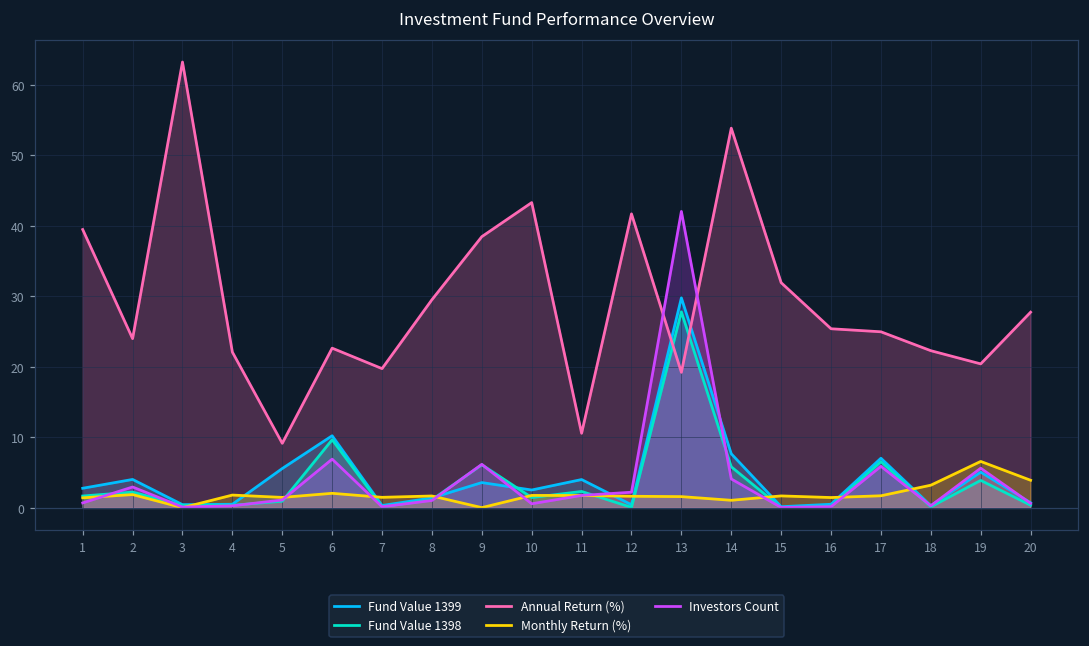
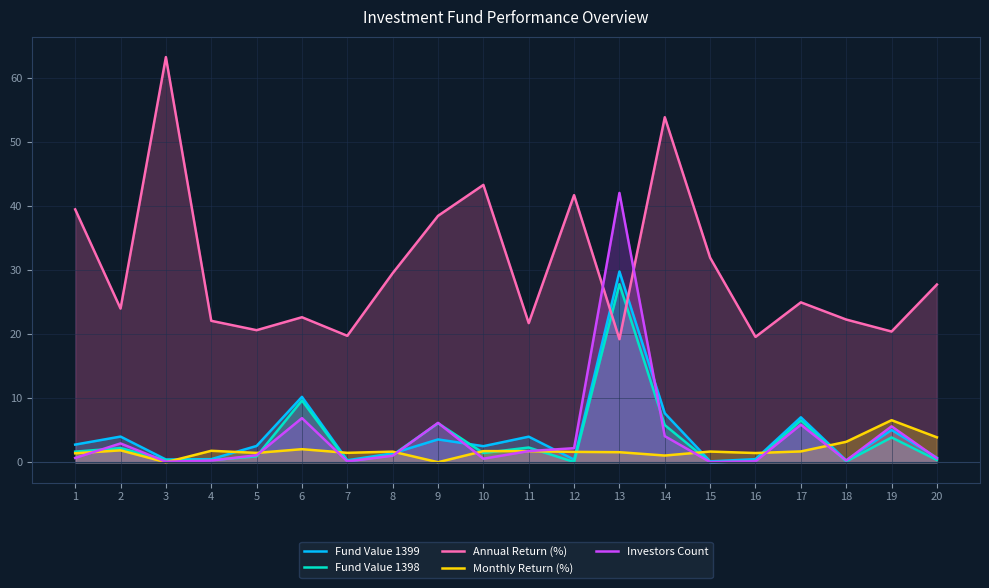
  {
    "Fund Value 1399": {
      "1": 3,
      "2": 4,
-     "5": 6,
+     "5": 3,
      "6": 10,
      "9": 4,
      "10": 3,
      "11": 4,
      "13": 30,
      "14": 8,
      "17": 7,
      "19": 5
    },
    "Fund Value 1398": {
      "6": 10,
      "11": 2,
      "13": 28,
      "14": 6,
      "17": 7,
      "19": 4
    },
    "Annual Return (%)": {
      "1": 39,
      "2": 24,
      "3": 63,
      "4": 22,
-     "5": 9,
+     "5": 21,
      "6": 23,
      "7": 20,
      "8": 30,
      "9": 38,
      "10": 43,
-     "11": 11,
+     "11": 22,
      "12": 42,
      "13": 19,
      "14": 54,
      "15": 32,
-     "16": 25,
+     "16": 20,
      "17": 25,
      "18": 22,
      "19": 20,
      "20": 28
    },
    "Monthly Return (%)": {
      "4": 2,
      "6": 2,
      "7": 1,
      "9": 0,
      "12": 2,
      "13": 2,
      "14": 1,
      "15": 2,
      "16": 1,
      "17": 2,
      "18": 3,
      "19": 7,
      "20": 4
    },
    "Investors Count": {
      "1": 1,
      "2": 3,
      "6": 7,
      "10": 1,
      "12": 2,
      "13": 42,
      "14": 4,
      "17": 6,
      "19": 6
    }
  }
